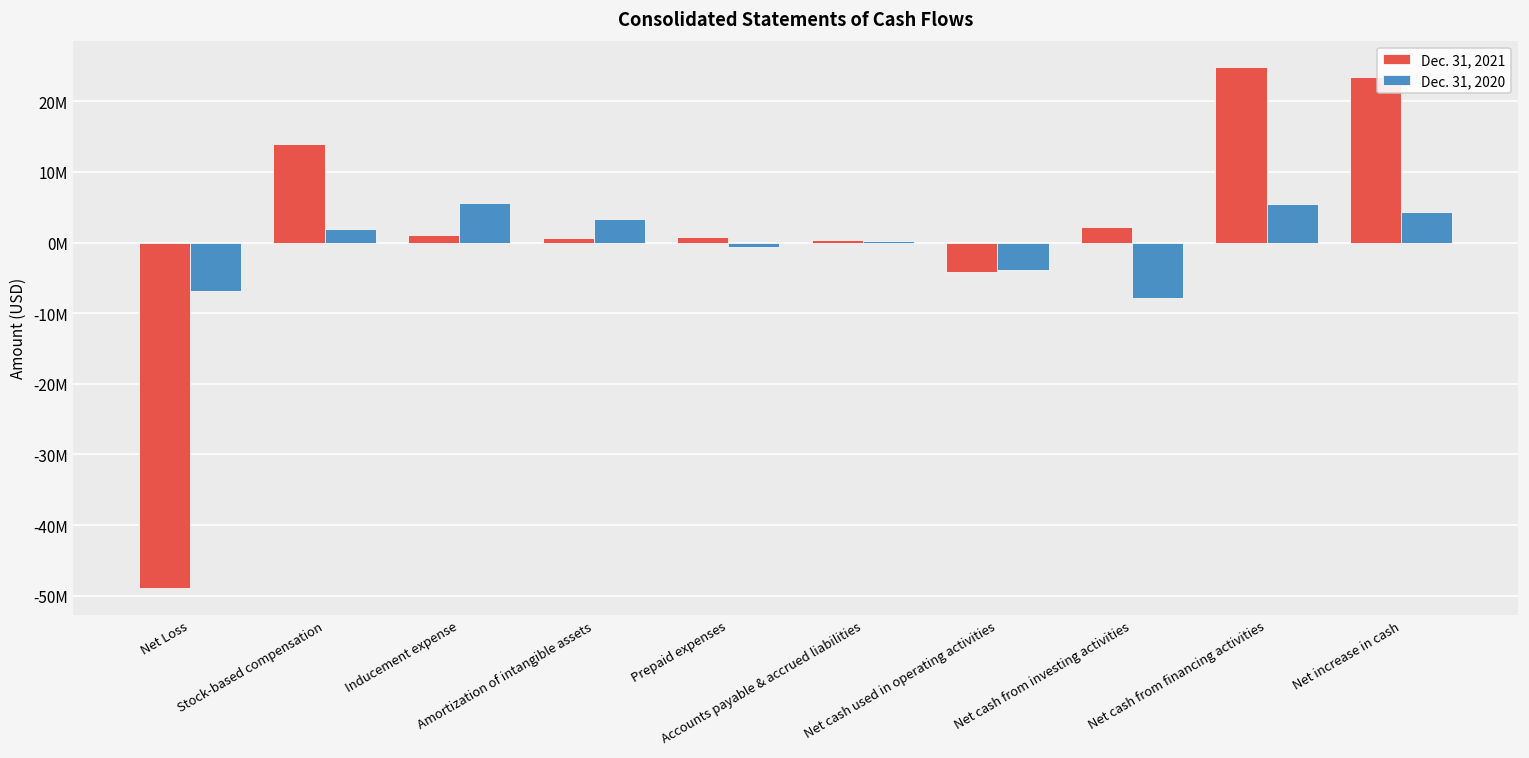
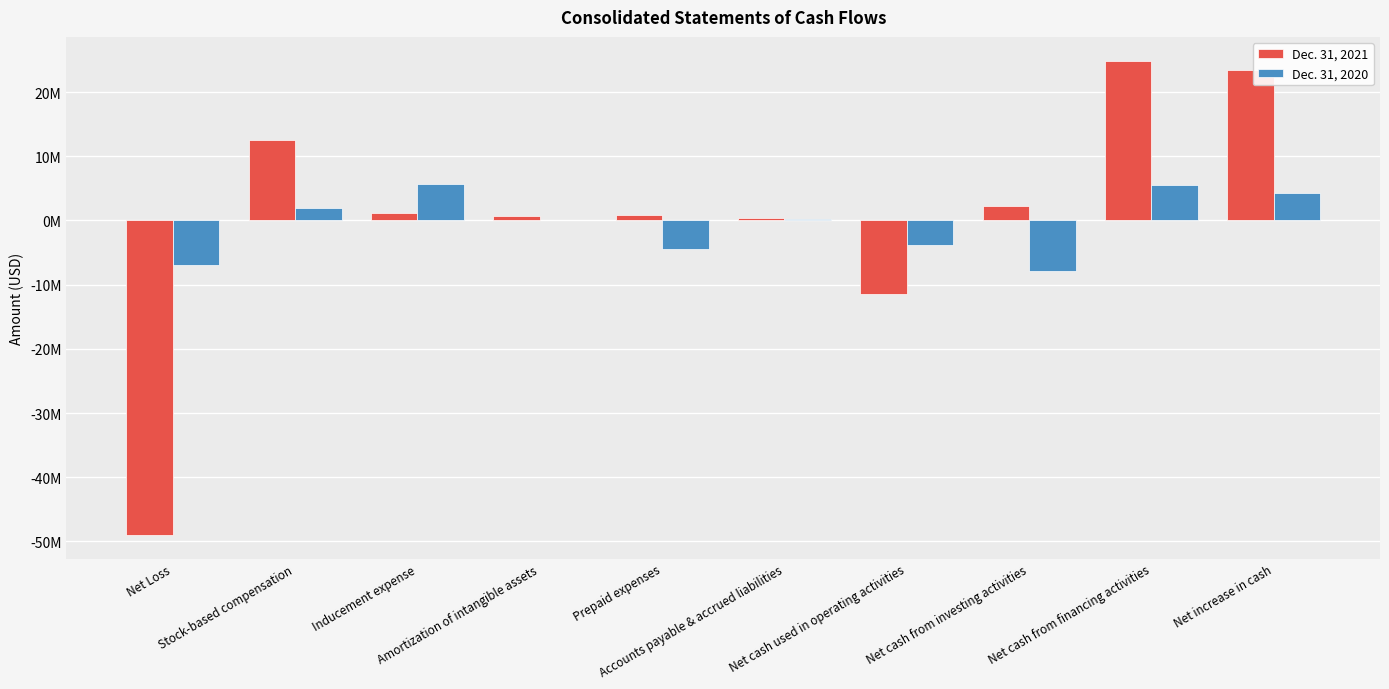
  {
    "Dec. 31, 2021": {
      "Net Loss": -49000000,
-     "Stock-based compensation": 14000000,
+     "Stock-based compensation": 13000000,
      "Inducement expense": 1000000,
      "Amortization of intangible assets": 1000000,
      "Prepaid expenses": 1000000,
-     "Net cash used in operating activities": -4000000,
+     "Net cash used in operating activities": -11000000,
      "Net cash from investing activities": 2000000,
      "Net cash from financing activities": 25000000,
      "Net increase in cash": 23000000
    },
    "Dec. 31, 2020": {
      "Net Loss": -7000000,
      "Stock-based compensation": 2000000,
      "Inducement expense": 6000000,
-     "Amortization of intangible assets": 3000000,
-     "Prepaid expenses": -1000000,
+     "Amortization of intangible assets": 0,
+     "Prepaid expenses": -4000000,
      "Net cash used in operating activities": -4000000,
      "Net cash from investing activities": -8000000,
      "Net cash from financing activities": 6000000,
      "Net increase in cash": 4000000
    }
  }
